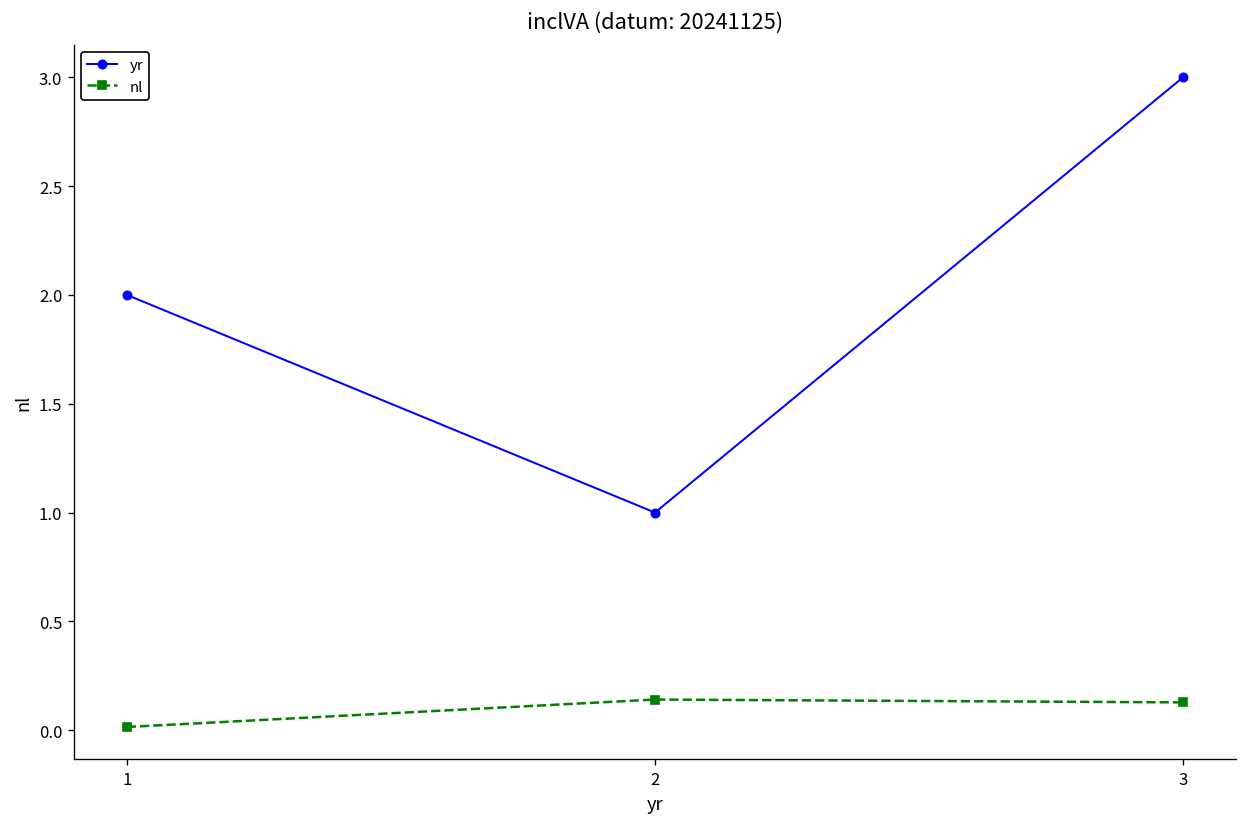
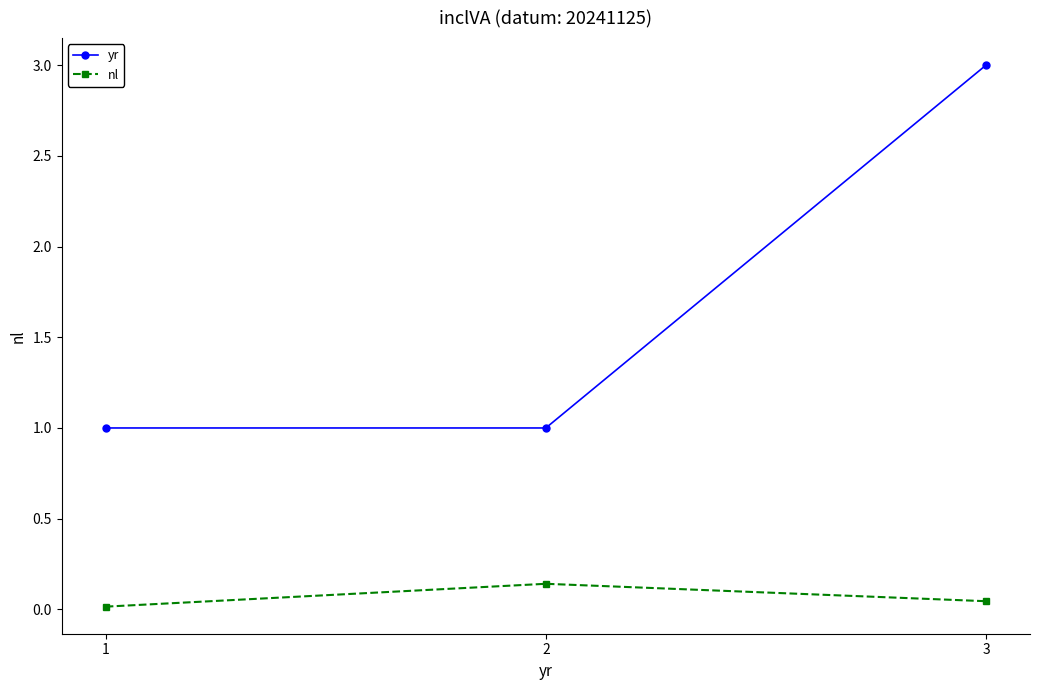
  {
    "yr": {
-     "1": 2,
+     "1": 1,
      "2": 1,
      "3": 3
    },
    "nl": {
      "1": 0.02,
      "2": 0.14,
-     "3": 0.13
+     "3": 0.05
    }
  }
